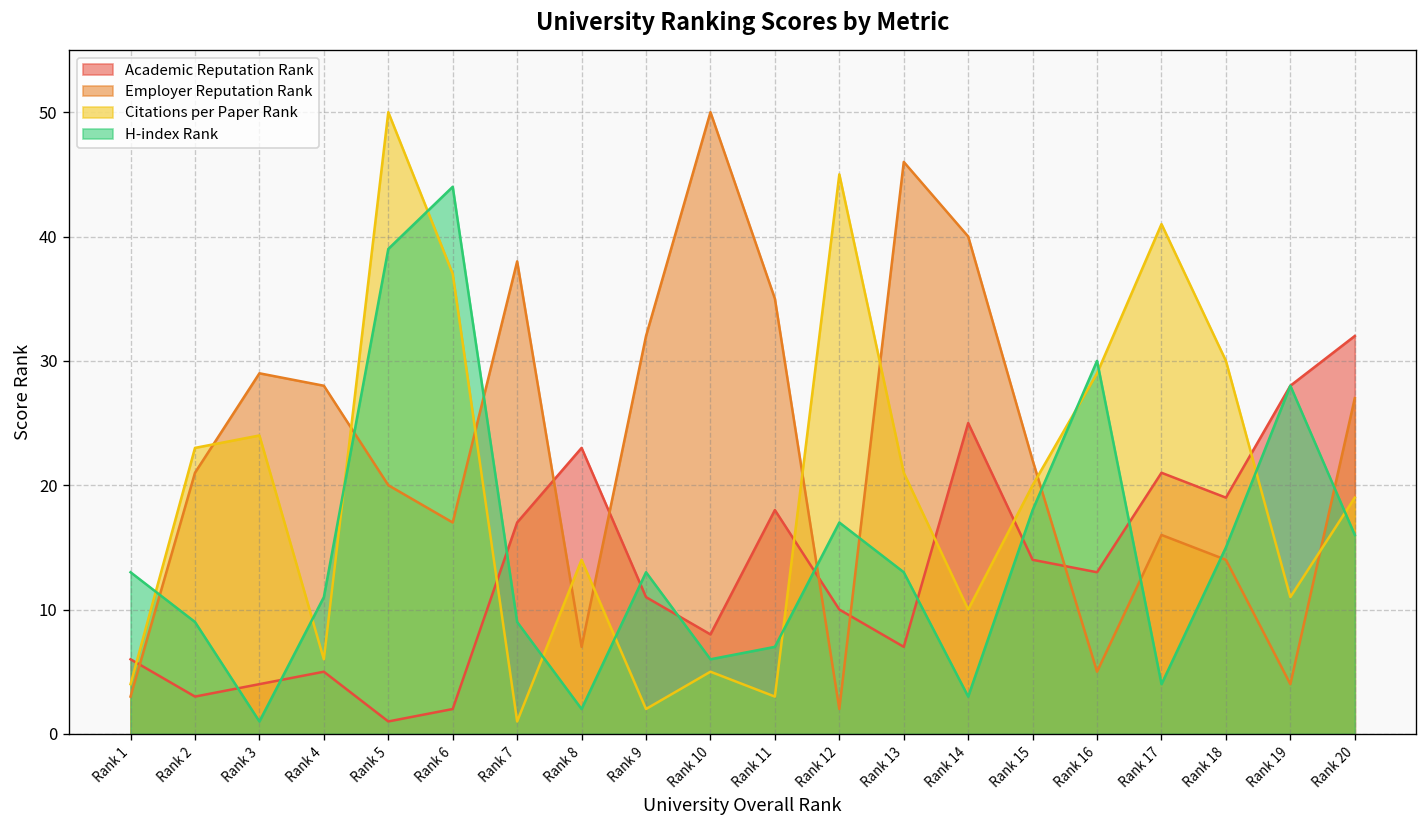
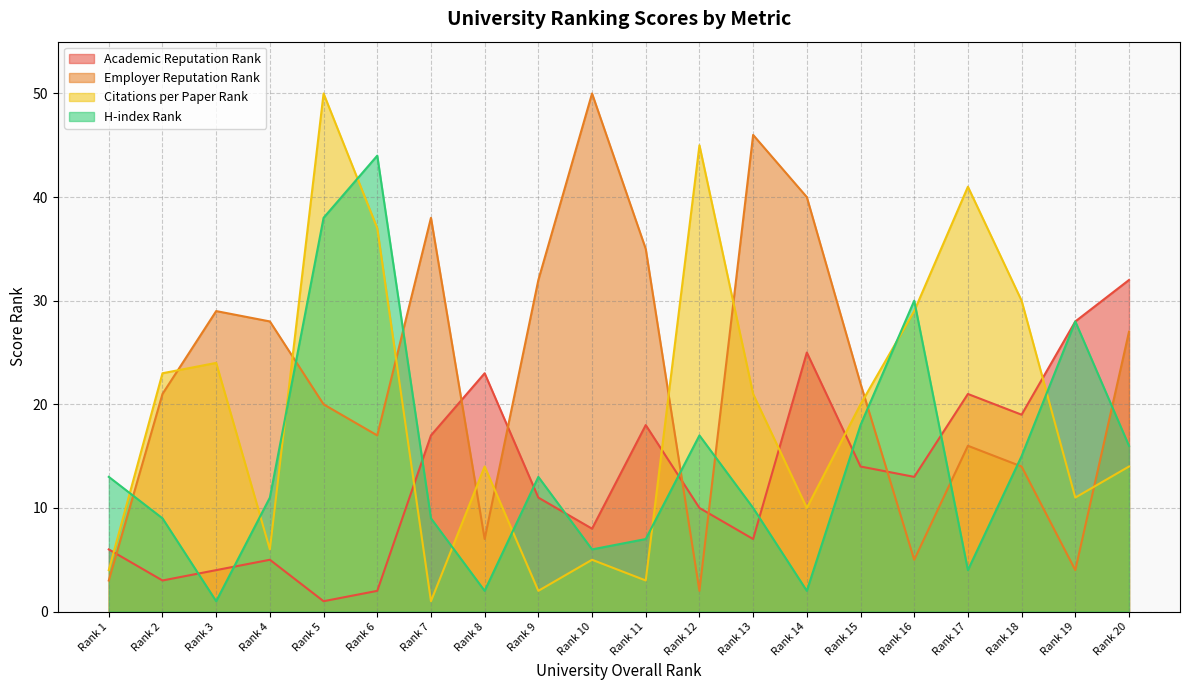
  {
    "Citations per Paper Rank": {
      "Rank 1": 4,
      "Rank 2": 23,
      "Rank 3": 24,
      "Rank 4": 6,
      "Rank 5": 50,
      "Rank 6": 37,
      "Rank 7": 1,
      "Rank 8": 14,
      "Rank 9": 2,
      "Rank 10": 5,
      "Rank 11": 3,
      "Rank 12": 45,
      "Rank 13": 21,
      "Rank 14": 10,
      "Rank 15": 20,
      "Rank 16": 29,
      "Rank 17": 41,
      "Rank 18": 30,
      "Rank 19": 11,
-     "Rank 20": 19
+     "Rank 20": 14
    },
    "H-index Rank": {
      "Rank 1": 13,
      "Rank 2": 9,
      "Rank 3": 1,
      "Rank 4": 11,
-     "Rank 5": 39,
+     "Rank 5": 38,
      "Rank 6": 44,
      "Rank 7": 9,
      "Rank 8": 2,
      "Rank 9": 13,
      "Rank 10": 6,
      "Rank 11": 7,
      "Rank 12": 17,
-     "Rank 13": 13,
-     "Rank 14": 3,
+     "Rank 13": 10,
+     "Rank 14": 2,
      "Rank 15": 18,
      "Rank 16": 30,
      "Rank 17": 4,
      "Rank 18": 15,
      "Rank 20": 16
    }
  }
